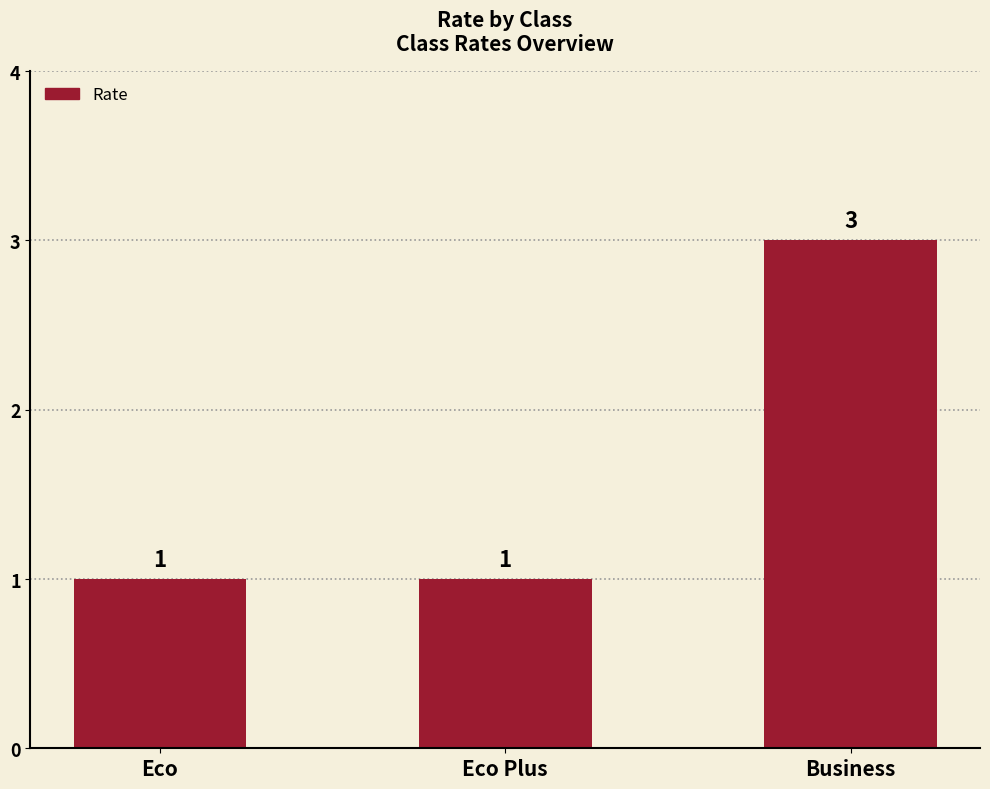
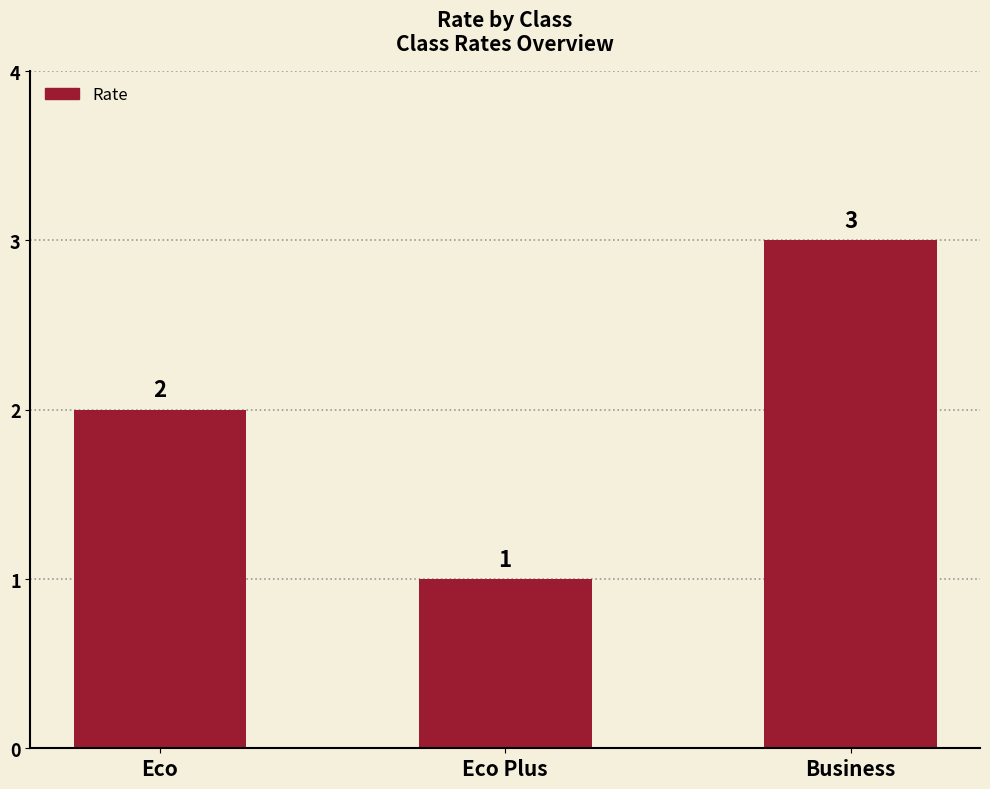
  {
-   "Eco": 1,
+   "Eco": 2,
    "Eco Plus": 1,
    "Business": 3
  }
